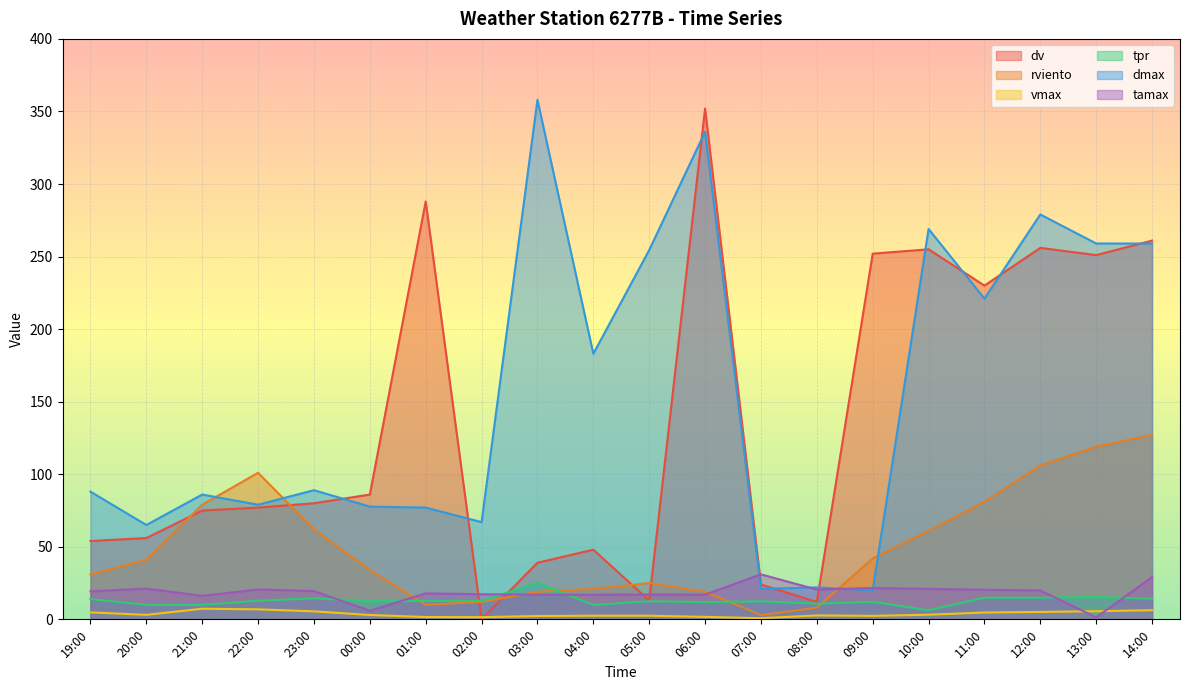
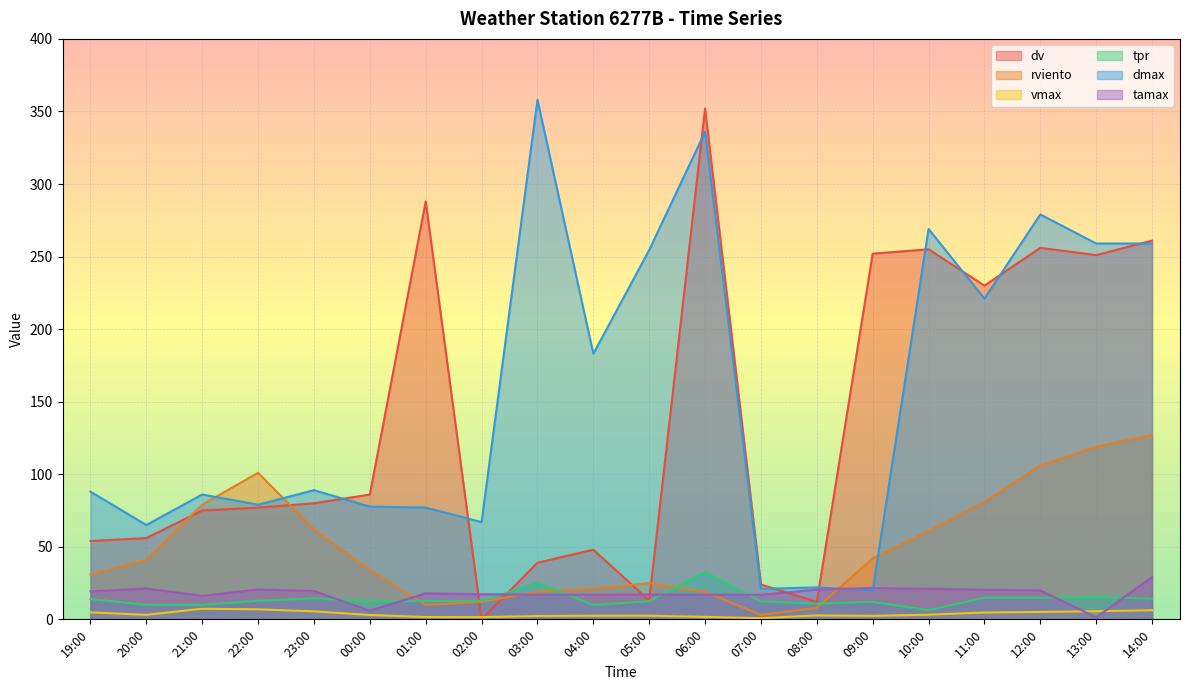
  {
    "tpr": {
      "19:00": 14,
      "20:00": 10,
      "21:00": 10,
      "22:00": 13,
      "23:00": 15,
      "00:00": 13,
      "01:00": 13,
      "03:00": 25,
      "04:00": 10,
-     "06:00": 12,
+     "06:00": 33,
      "07:00": 12,
      "09:00": 12,
      "10:00": 6,
      "11:00": 15,
      "12:00": 15,
      "13:00": 15,
      "14:00": 14
    },
    "dmax": {
      "19:00": 88,
      "20:00": 65,
      "21:00": 86,
      "22:00": 79,
      "23:00": 89,
      "00:00": 78,
      "01:00": 77,
      "02:00": 67,
      "03:00": 358,
      "04:00": 183,
      "05:00": 255,
      "06:00": 336,
      "07:00": 21,
      "10:00": 269,
      "11:00": 221,
      "12:00": 279,
      "13:00": 259,
      "14:00": 259
    },
    "tamax": {
      "19:00": 19,
      "20:00": 21,
      "21:00": 16,
      "22:00": 21,
      "23:00": 20,
      "00:00": 6,
      "01:00": 18,
      "02:00": 17,
      "03:00": 17,
      "04:00": 17,
      "05:00": 17,
      "06:00": 17,
-     "07:00": 31,
+     "07:00": 17,
      "10:00": 21,
      "11:00": 20,
      "12:00": 20,
      "13:00": 1,
      "14:00": 29
    }
  }
